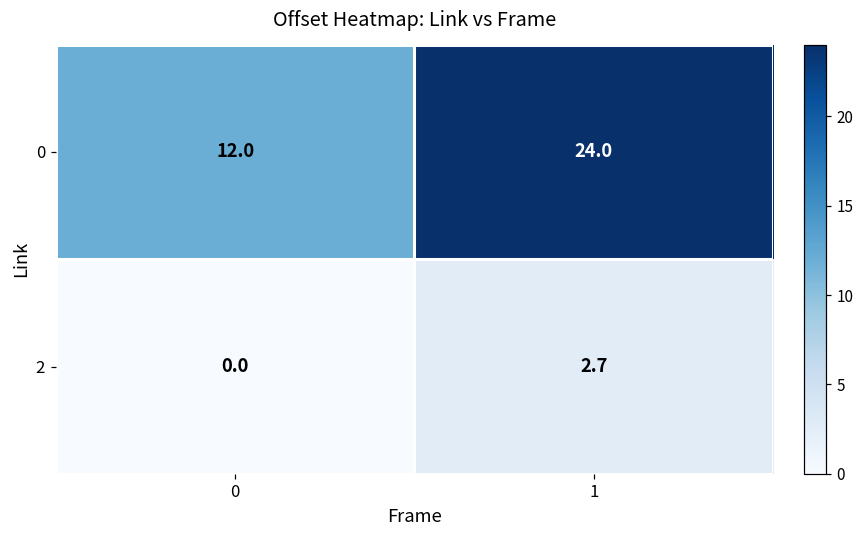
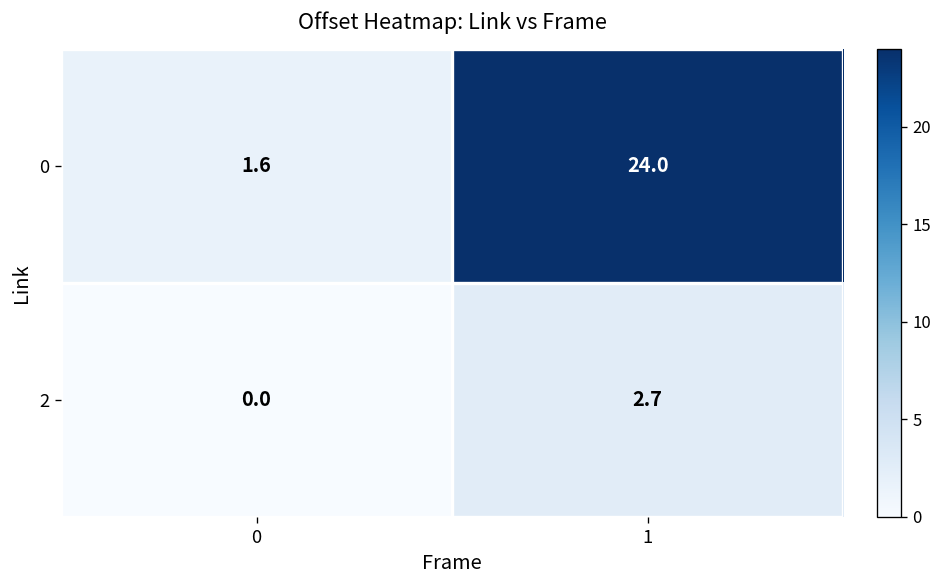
  {
    "0": {
-     "0": 12.0,
+     "0": 1.6,
      "1": 24.0
    },
    "2": {
      "0": 0.0,
      "1": 2.7
    }
  }
